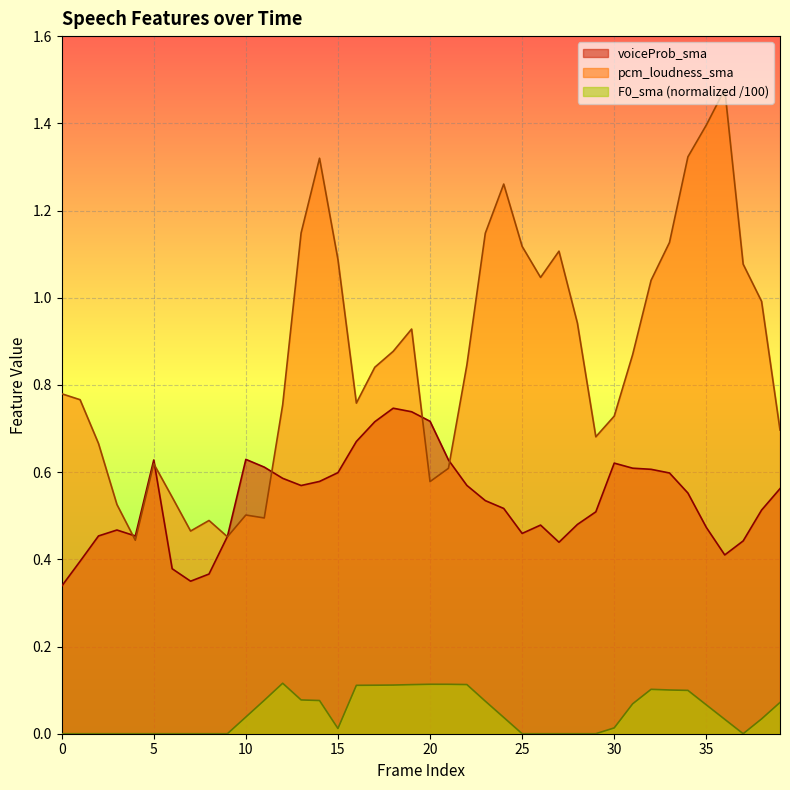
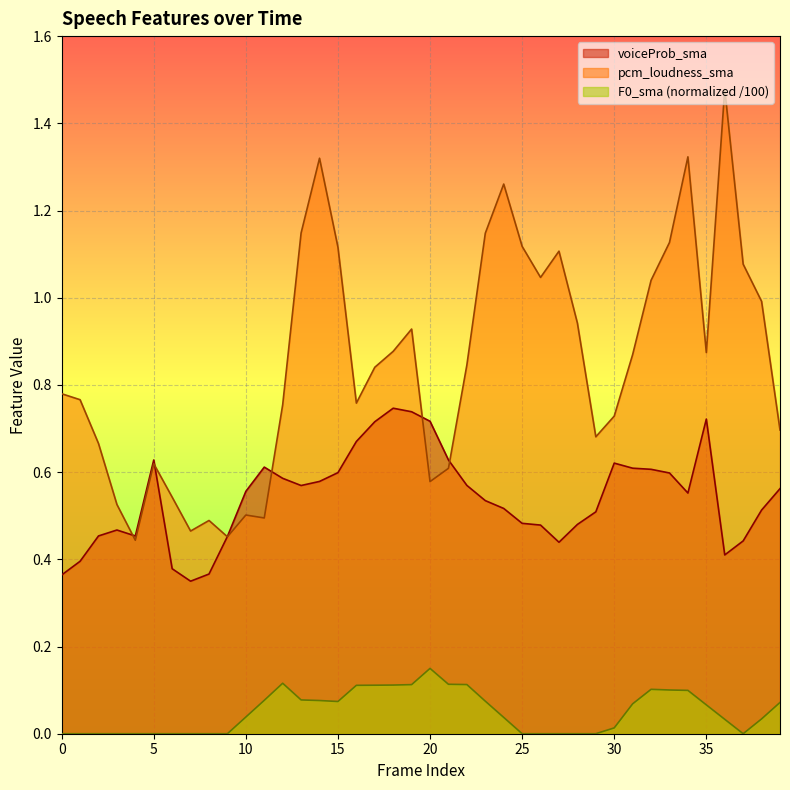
  {
    "voiceProb_sma": {
-     "0": 0.34,
+     "0": 0.36,
      "5": 0.63,
-     "10": 0.63,
+     "10": 0.56,
      "15": 0.60,
      "20": 0.72,
-     "25": 0.46,
+     "25": 0.48,
      "30": 0.62,
-     "35": 0.47
+     "35": 0.72
    },
    "pcm_loudness_sma": {
      "0": 0.78,
      "5": 0.62,
      "10": 0.50,
-     "15": 1.09,
+     "15": 1.12,
      "20": 0.58,
      "25": 1.12,
      "30": 0.73,
-     "35": 1.40
+     "35": 0.87
    },
    "F0_sma (normalized /100)": {
      "0": 0.00,
      "5": 0.00,
      "10": 0.04,
-     "15": 0.01,
-     "20": 0.11,
+     "15": 0.07,
+     "20": 0.15,
      "25": 0.00,
      "30": 0.01,
      "35": 0.07
    }
  }
